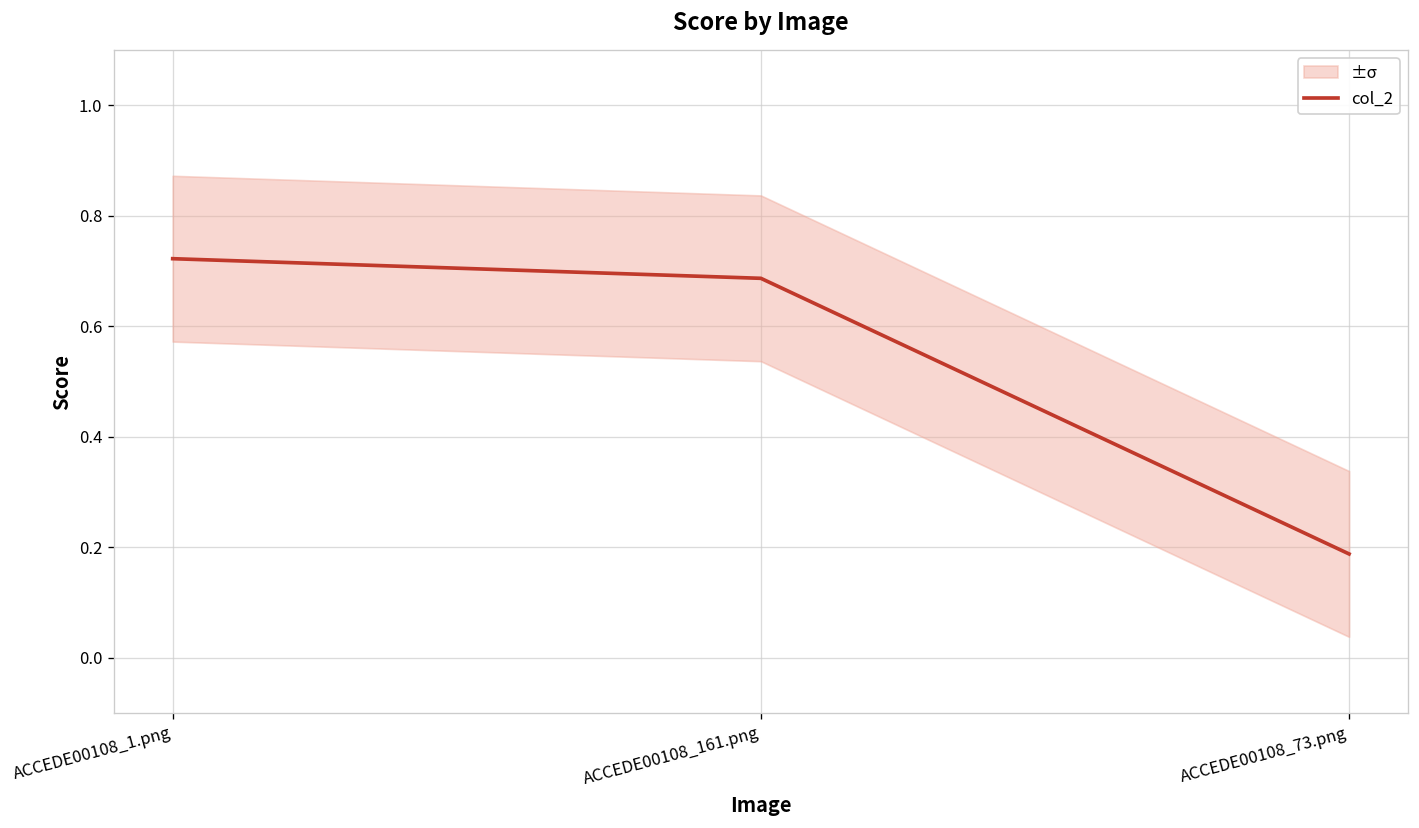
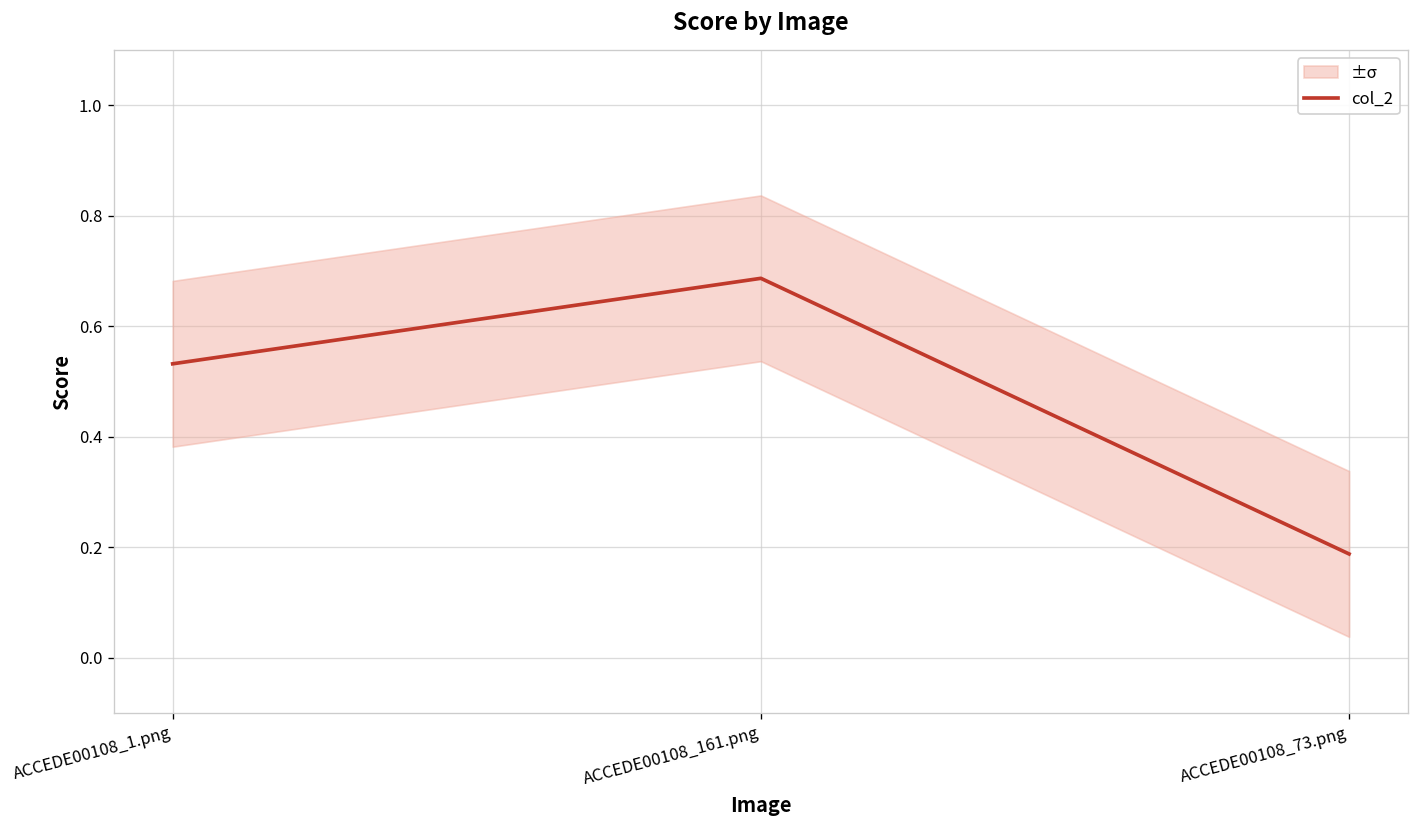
  {
    "col_2": {
-     "ACCEDE00108_1.png": 0.72,
+     "ACCEDE00108_1.png": 0.53,
      "ACCEDE00108_161.png": 0.69,
      "ACCEDE00108_73.png": 0.19
    }
  }
